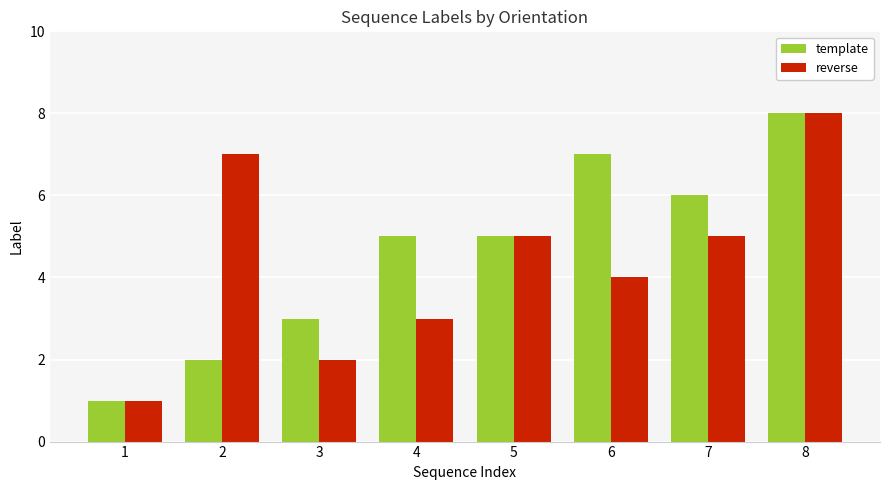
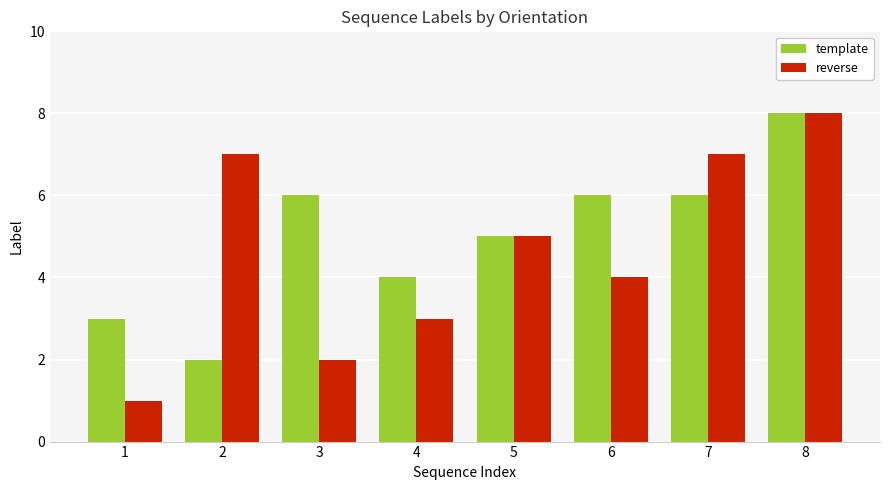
  {
    "template": {
-     "1": 1,
+     "1": 3,
      "2": 2,
-     "3": 3,
-     "4": 5,
+     "3": 6,
+     "4": 4,
      "5": 5,
-     "6": 7,
+     "6": 6,
      "7": 6,
      "8": 8
    },
    "reverse": {
      "1": 1,
      "2": 7,
      "3": 2,
      "4": 3,
      "5": 5,
      "6": 4,
-     "7": 5,
+     "7": 7,
      "8": 8
    }
  }
